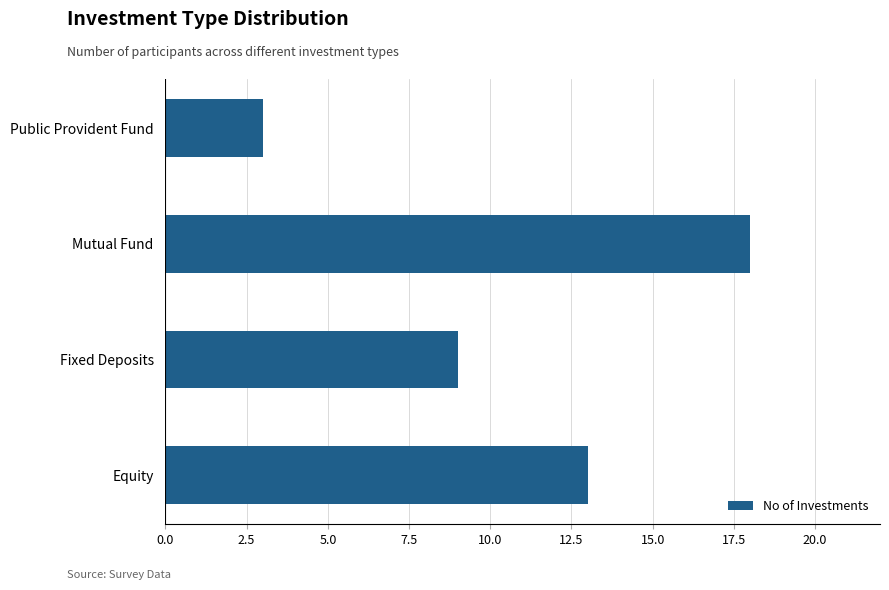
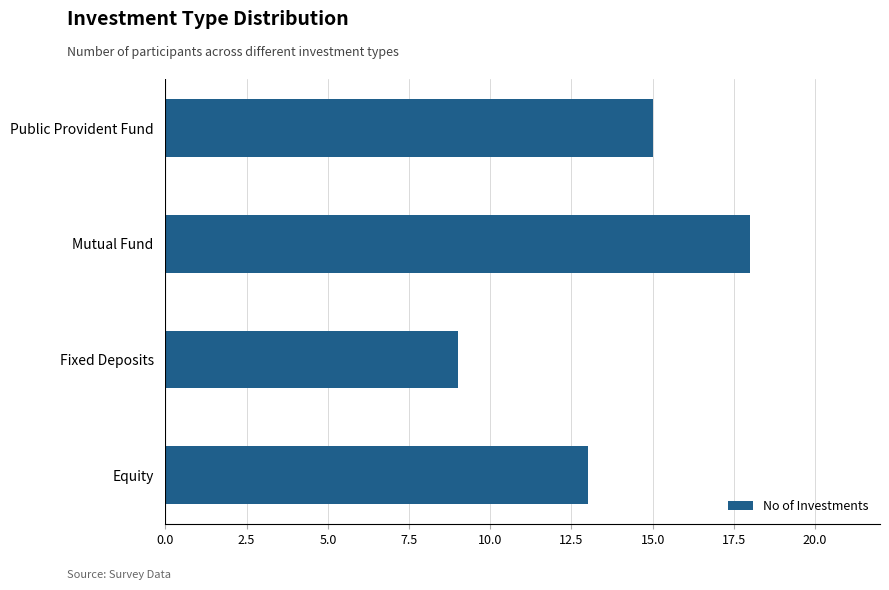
  {
-   "Public Provident Fund": 3,
+   "Public Provident Fund": 15,
    "Mutual Fund": 18,
    "Fixed Deposits": 9,
    "Equity": 13
  }
